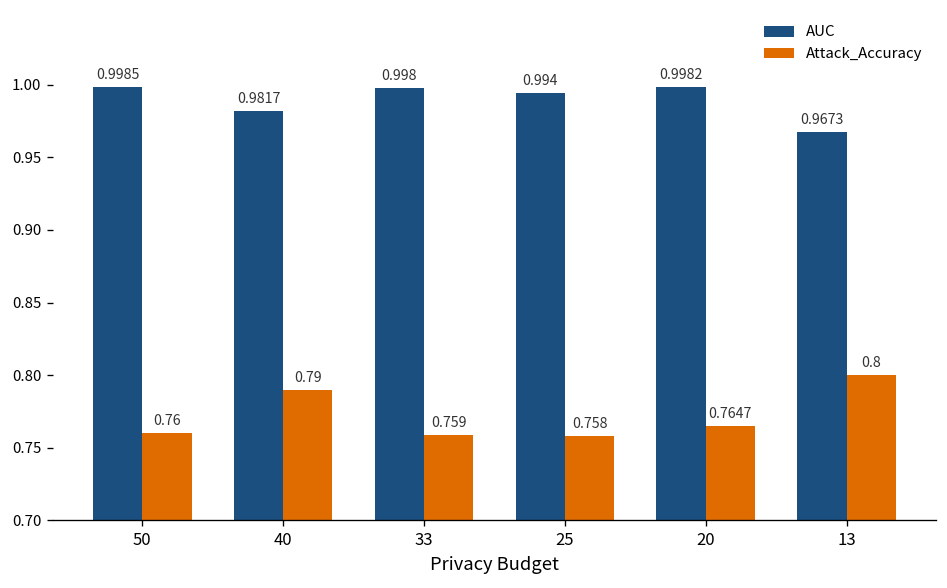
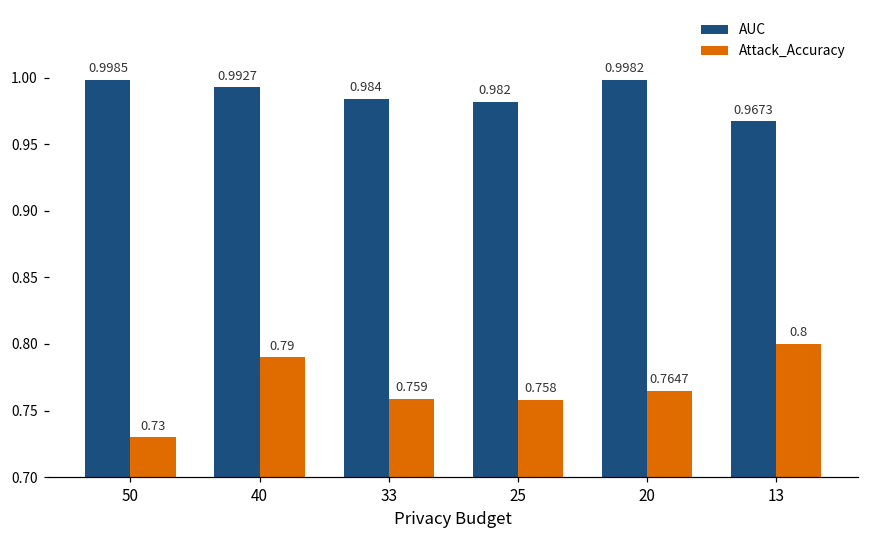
  {
    "AUC": {
      "50": 0.9985,
-     "40": 0.9817,
-     "33": 0.998,
-     "25": 0.994,
+     "40": 0.9927,
+     "33": 0.984,
+     "25": 0.982,
      "20": 0.9982,
      "13": 0.9673
    },
    "Attack_Accuracy": {
-     "50": 0.76,
+     "50": 0.73,
      "40": 0.79,
      "33": 0.759,
      "25": 0.758,
      "20": 0.7647,
      "13": 0.8
    }
  }
